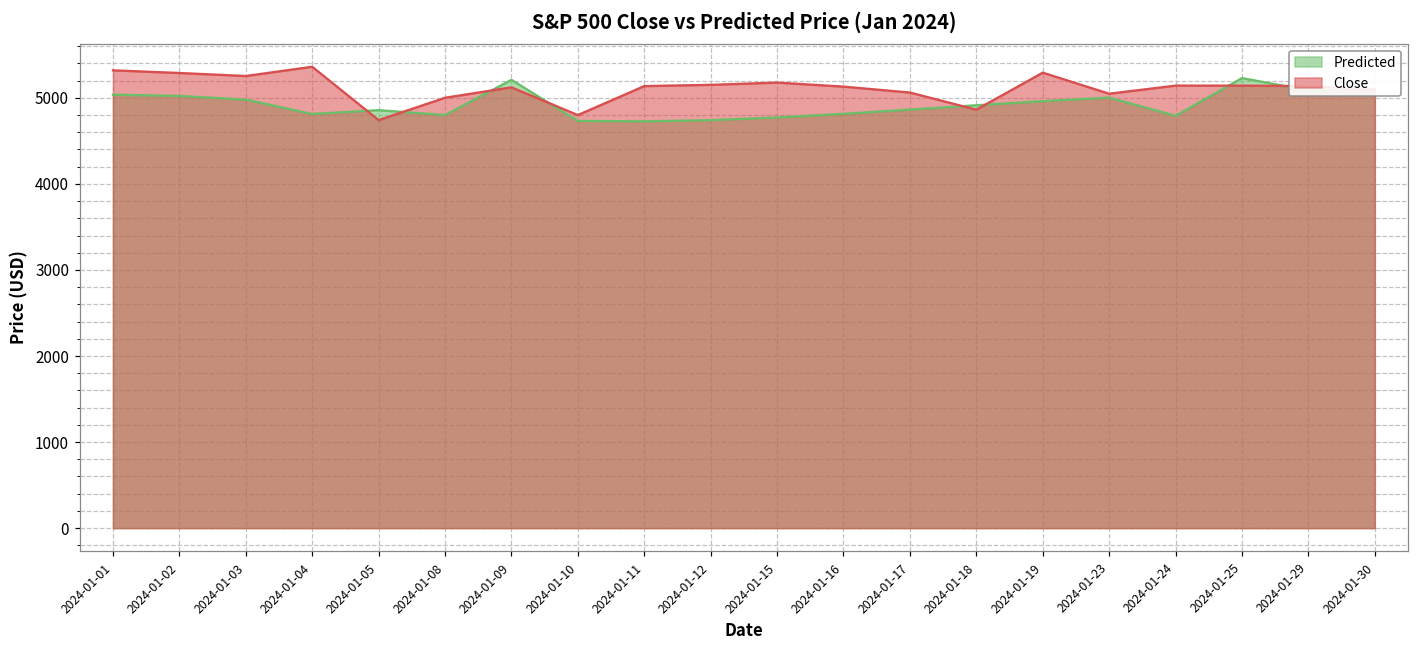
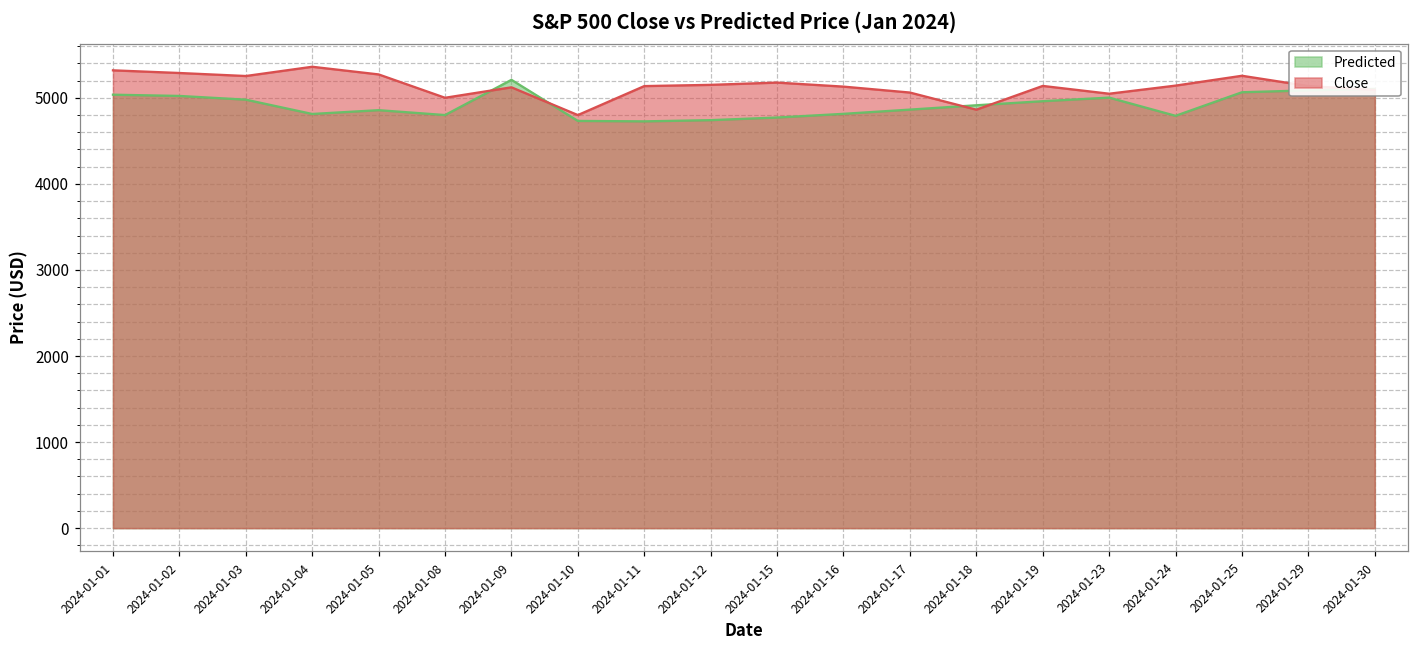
  {
    "Predicted": {
      "2024-01-01": 5000,
      "2024-01-02": 5000,
      "2024-01-03": 5000,
      "2024-01-04": 4800,
      "2024-01-05": 4900,
      "2024-01-08": 4800,
      "2024-01-09": 5200,
      "2024-01-10": 4700,
      "2024-01-11": 4700,
      "2024-01-12": 4700,
      "2024-01-15": 4800,
      "2024-01-16": 4800,
      "2024-01-17": 4900,
      "2024-01-18": 4900,
      "2024-01-19": 5000,
      "2024-01-23": 5000,
      "2024-01-24": 4800,
-     "2024-01-25": 5200
+     "2024-01-25": 5100
    },
    "Close": {
      "2024-01-01": 5300,
      "2024-01-02": 5300,
      "2024-01-03": 5300,
      "2024-01-04": 5400,
-     "2024-01-05": 4700,
+     "2024-01-05": 5300,
      "2024-01-08": 5000,
      "2024-01-09": 5100,
      "2024-01-10": 4800,
      "2024-01-11": 5100,
      "2024-01-12": 5200,
      "2024-01-15": 5200,
      "2024-01-16": 5100,
      "2024-01-17": 5100,
      "2024-01-18": 4900,
-     "2024-01-19": 5300,
+     "2024-01-19": 5100,
      "2024-01-23": 5000,
      "2024-01-24": 5100,
-     "2024-01-25": 5100
+     "2024-01-25": 5300
    }
  }
